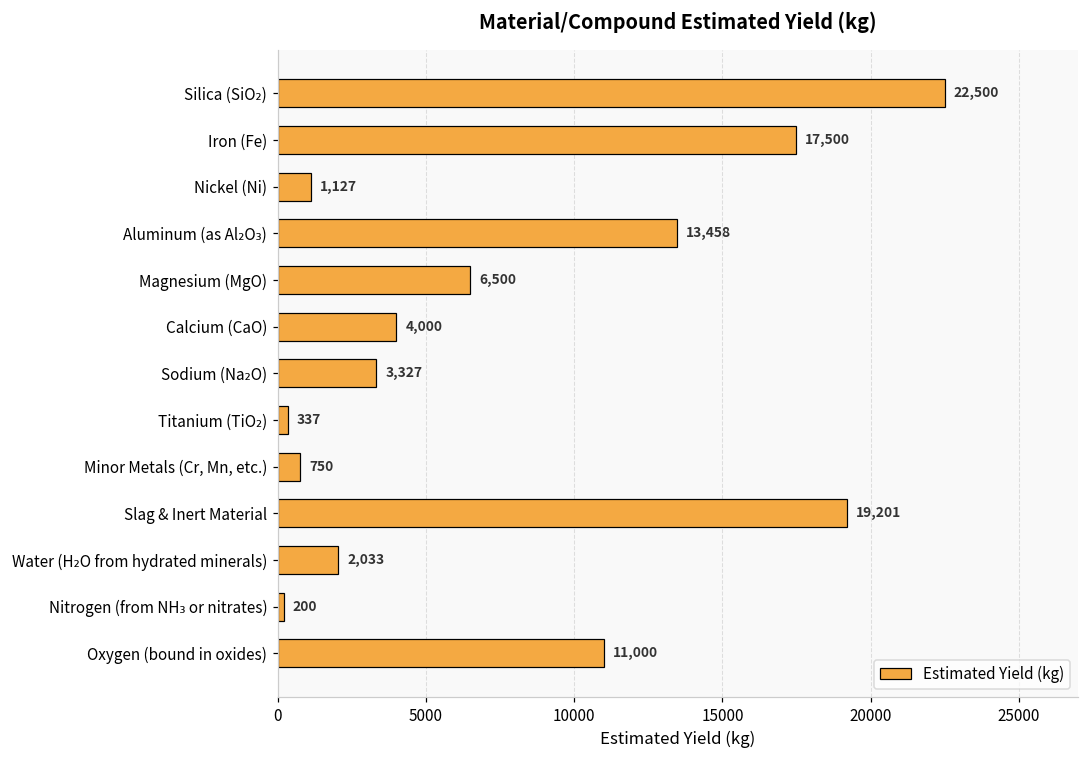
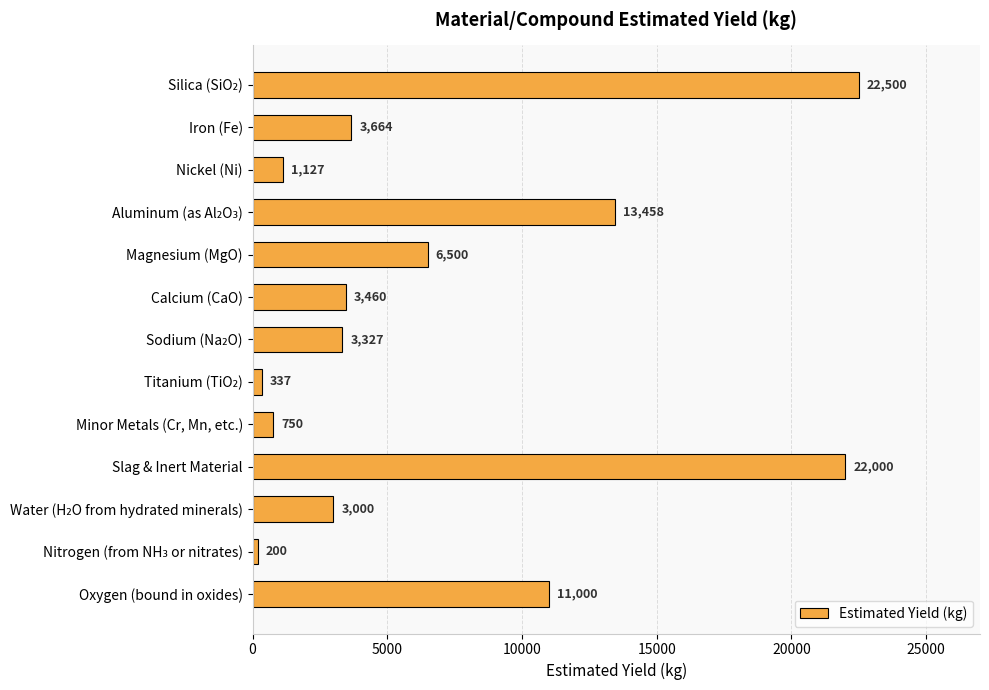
  {
    "Silica (SiO₂)": "22,500",
-   "Iron (Fe)": "17,500",
+   "Iron (Fe)": "3,664",
    "Nickel (Ni)": "1,127",
    "Aluminum (as Al₂O₃)": "13,458",
    "Magnesium (MgO)": "6,500",
-   "Calcium (CaO)": "4,000",
+   "Calcium (CaO)": "3,460",
    "Sodium (Na₂O)": "3,327",
    "Titanium (TiO₂)": "337",
    "Minor Metals (Cr, Mn, etc.)": "750",
-   "Slag & Inert Material": "19,201",
-   "Water (H₂O from hydrated minerals)": "2,033",
+   "Slag & Inert Material": "22,000",
+   "Water (H₂O from hydrated minerals)": "3,000",
    "Nitrogen (from NH₃ or nitrates)": "200",
    "Oxygen (bound in oxides)": "11,000"
  }
